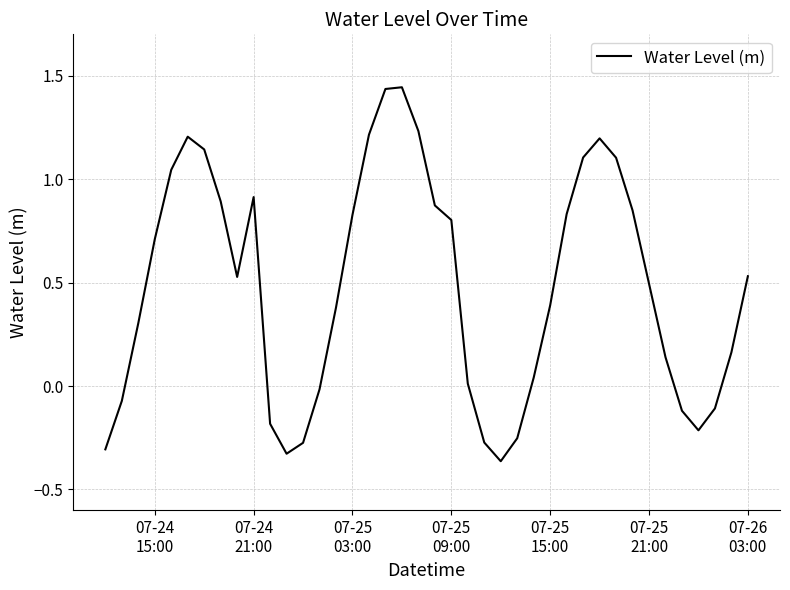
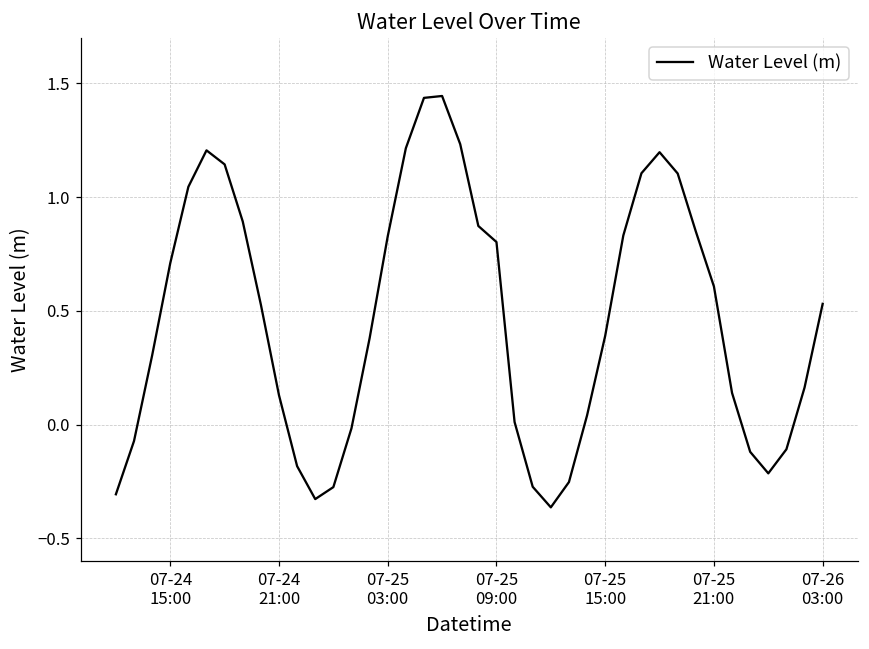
  {
    "07-24 15:00": 0.71,
-   "07-24 21:00": 0.91,
+   "07-24 21:00": 0.13,
    "07-25 03:00": 0.83,
    "07-25 09:00": 0.80,
    "07-25 15:00": 0.39,
-   "07-25 21:00": 0.49,
+   "07-25 21:00": 0.61,
    "07-26 03:00": 0.53
  }
